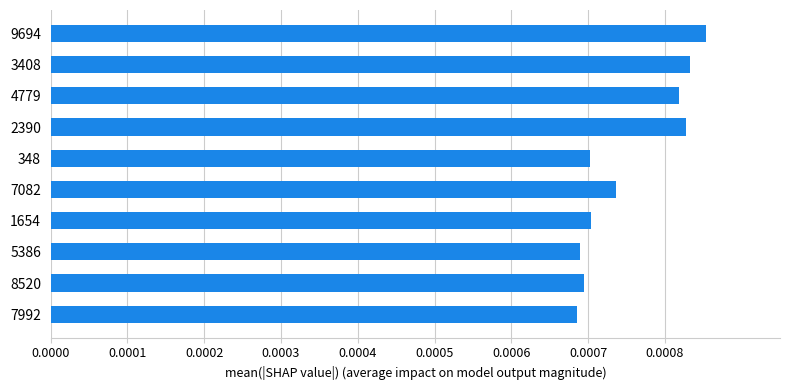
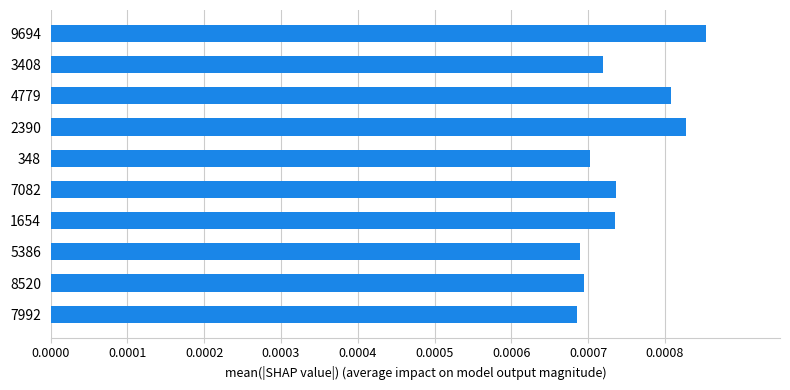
  {
    "9694": 0.00085,
-   "3408": 0.00083,
-   "4779": 0.00082,
+   "3408": 0.00072,
+   "4779": 0.00081,
    "2390": 0.00083,
    "348": 0.00070,
    "7082": 0.00074,
-   "1654": 0.00070,
+   "1654": 0.00074,
    "5386": 0.00069,
    "8520": 0.00070,
    "7992": 0.00069
  }
